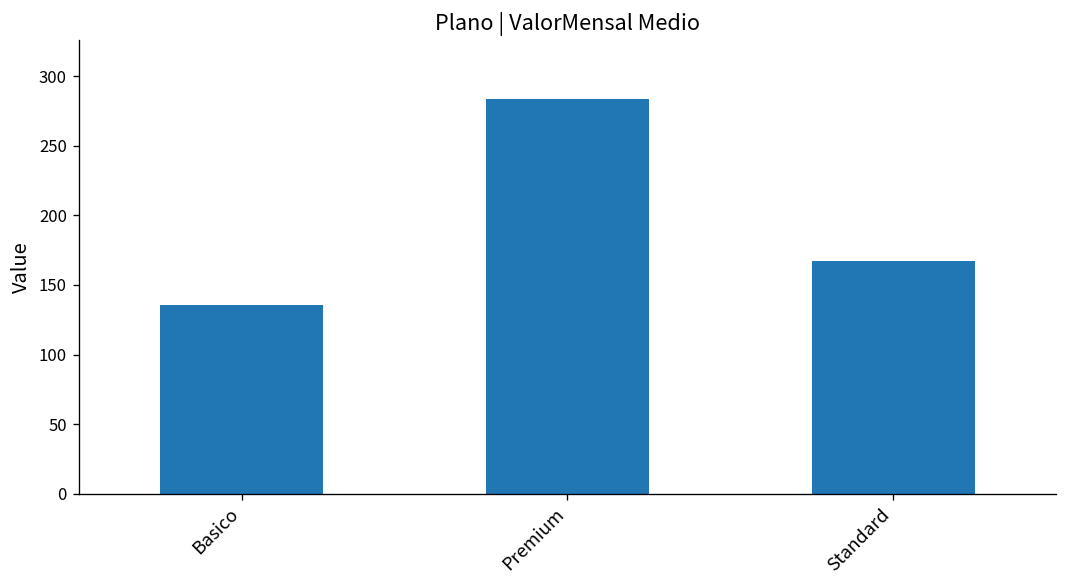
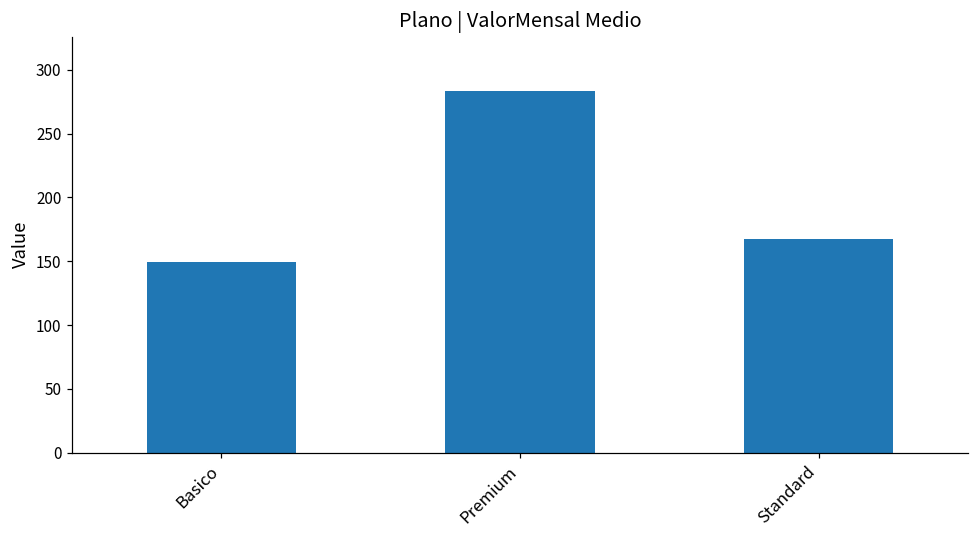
  {
-   "Basico": 136,
+   "Basico": 149,
    "Premium": 284,
    "Standard": 167
  }
